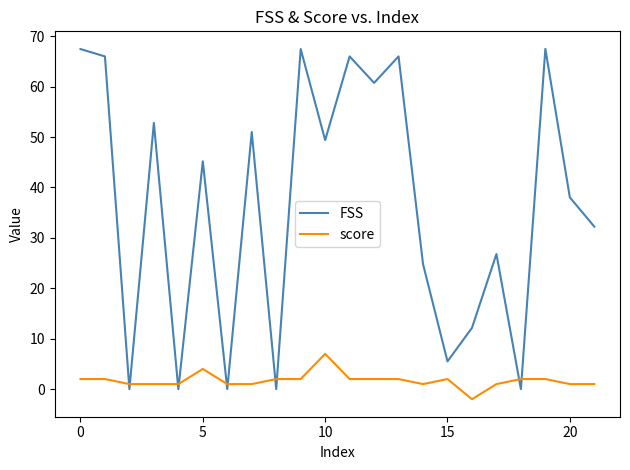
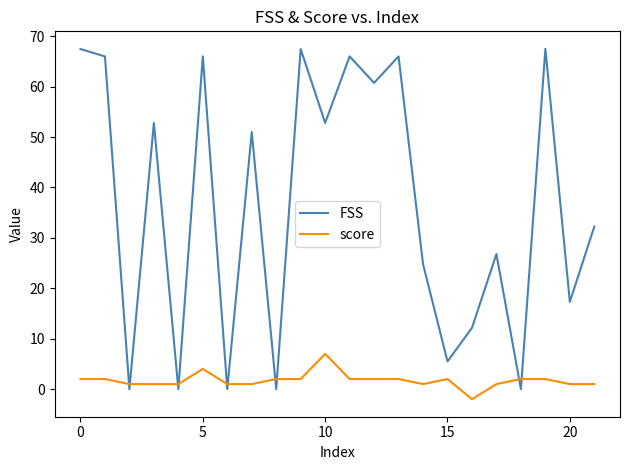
  {
    "FSS": {
      "0": 67,
-     "5": 45,
-     "10": 49,
+     "5": 66,
+     "10": 53,
      "15": 6,
-     "20": 38
+     "20": 17
    },
    "score": {
      "0": 2,
      "5": 4,
      "10": 7,
      "15": 2,
      "20": 1
    }
  }
